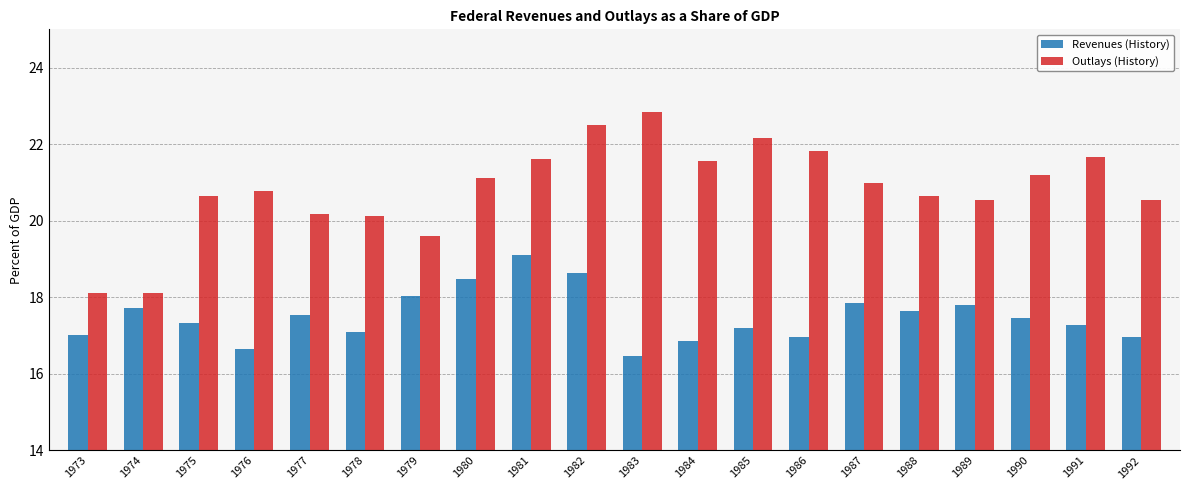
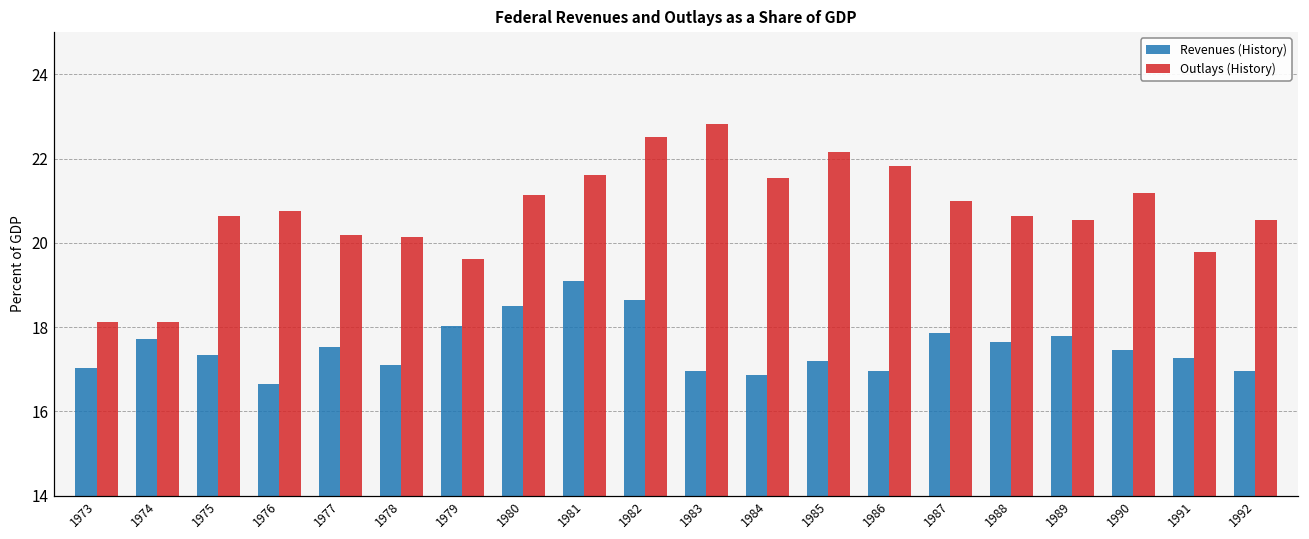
  {
    "Revenues (History)": {
      "1973": 17.0,
      "1974": 17.7,
      "1975": 17.3,
      "1976": 16.6,
      "1977": 17.5,
      "1978": 17.1,
      "1979": 18.0,
      "1980": 18.5,
      "1981": 19.1,
      "1982": 18.6,
-     "1983": 16.5,
+     "1983": 17.0,
      "1984": 16.9,
      "1985": 17.2,
      "1986": 17.0,
      "1987": 17.9,
      "1988": 17.6,
      "1989": 17.8,
      "1990": 17.4,
      "1991": 17.3,
      "1992": 17.0
    },
    "Outlays (History)": {
      "1973": 18.1,
      "1974": 18.1,
      "1975": 20.6,
      "1976": 20.8,
      "1977": 20.2,
      "1978": 20.1,
      "1979": 19.6,
      "1980": 21.1,
      "1981": 21.6,
      "1982": 22.5,
      "1983": 22.8,
      "1984": 21.5,
      "1985": 22.2,
      "1986": 21.8,
      "1987": 21.0,
      "1988": 20.6,
      "1989": 20.5,
      "1990": 21.2,
-     "1991": 21.7,
+     "1991": 19.8,
      "1992": 20.5
    }
  }
